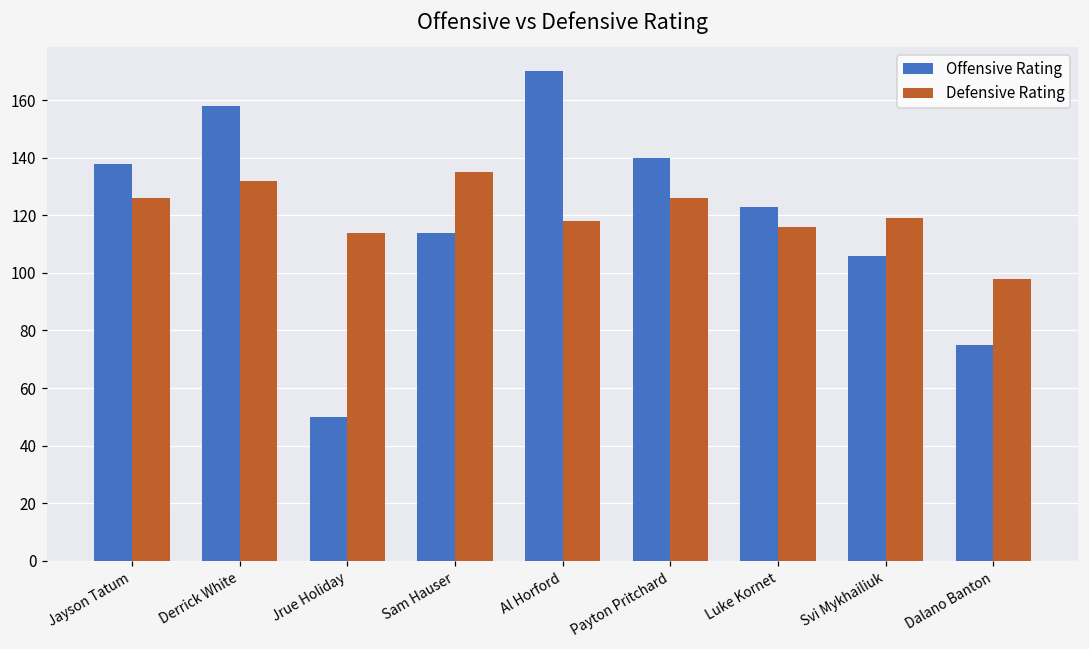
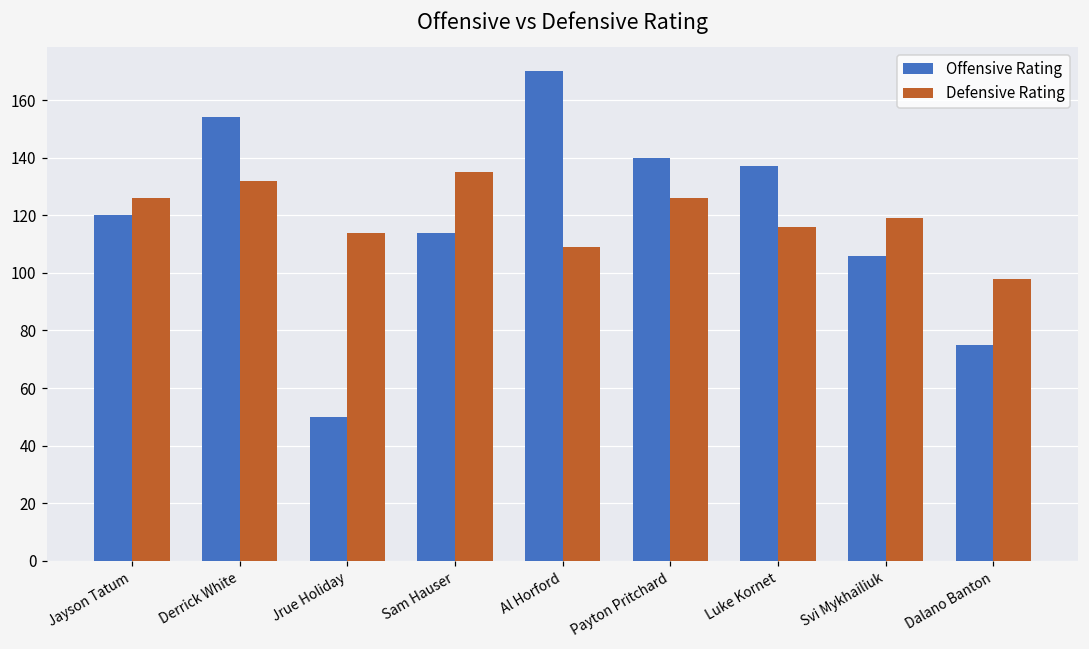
  {
    "Offensive Rating": {
-     "Jayson Tatum": 138,
-     "Derrick White": 158,
+     "Jayson Tatum": 120,
+     "Derrick White": 154,
      "Jrue Holiday": 50,
      "Sam Hauser": 114,
      "Al Horford": 170,
      "Payton Pritchard": 140,
-     "Luke Kornet": 123,
+     "Luke Kornet": 137,
      "Svi Mykhailiuk": 106,
      "Dalano Banton": 75
    },
    "Defensive Rating": {
      "Jayson Tatum": 126,
      "Derrick White": 132,
      "Jrue Holiday": 114,
      "Sam Hauser": 135,
-     "Al Horford": 118,
+     "Al Horford": 109,
      "Payton Pritchard": 126,
      "Luke Kornet": 116,
      "Svi Mykhailiuk": 119,
      "Dalano Banton": 98
    }
  }
